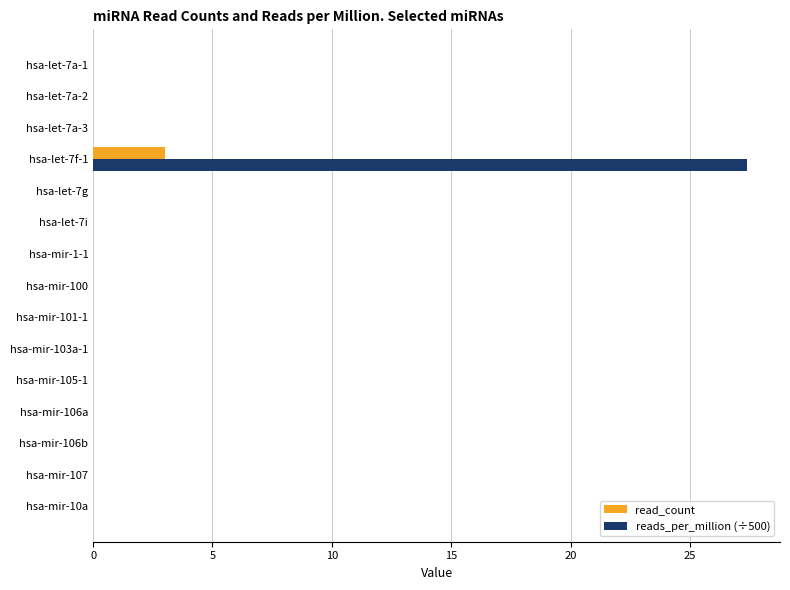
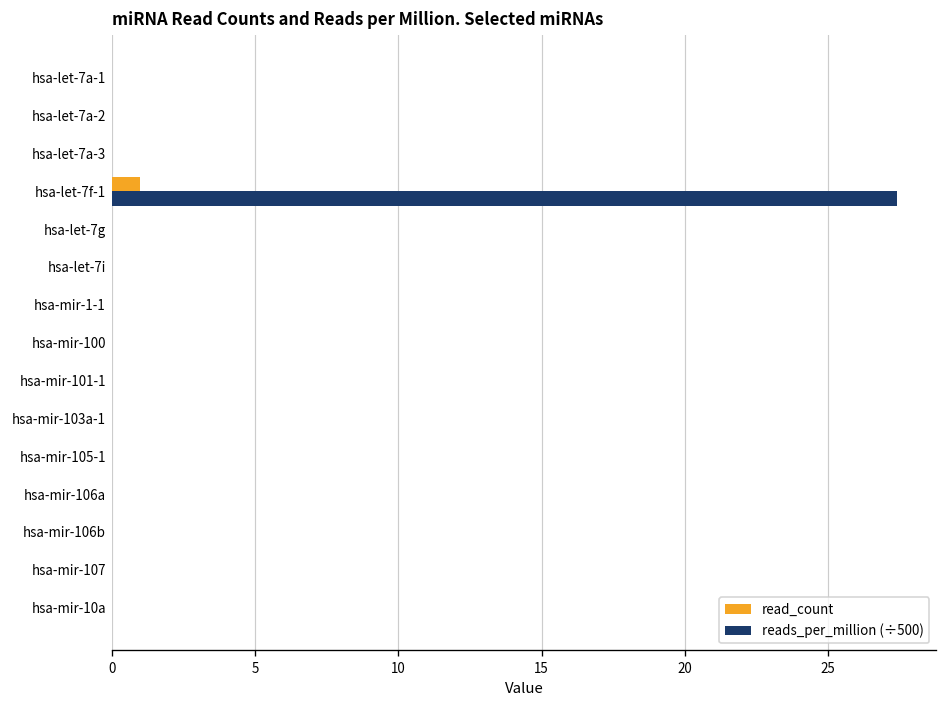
  {
    "read_count": {
      "hsa-let-7a-1": 0,
      "hsa-let-7a-2": 0,
      "hsa-let-7a-3": 0,
-     "hsa-let-7f-1": 3,
+     "hsa-let-7f-1": 1,
      "hsa-let-7g": 0,
      "hsa-let-7i": 0,
      "hsa-mir-1-1": 0,
      "hsa-mir-100": 0,
      "hsa-mir-101-1": 0,
      "hsa-mir-103a-1": 0,
      "hsa-mir-105-1": 0,
      "hsa-mir-106a": 0,
      "hsa-mir-106b": 0,
      "hsa-mir-107": 0,
      "hsa-mir-10a": 0
    },
    "reads_per_million (÷500)": {
      "hsa-let-7a-1": 0,
      "hsa-let-7a-2": 0,
      "hsa-let-7a-3": 0,
      "hsa-let-7f-1": 27.4,
      "hsa-let-7g": 0,
      "hsa-let-7i": 0,
      "hsa-mir-1-1": 0,
      "hsa-mir-100": 0,
      "hsa-mir-101-1": 0,
      "hsa-mir-103a-1": 0,
      "hsa-mir-105-1": 0,
      "hsa-mir-106a": 0,
      "hsa-mir-106b": 0,
      "hsa-mir-107": 0,
      "hsa-mir-10a": 0
    }
  }
